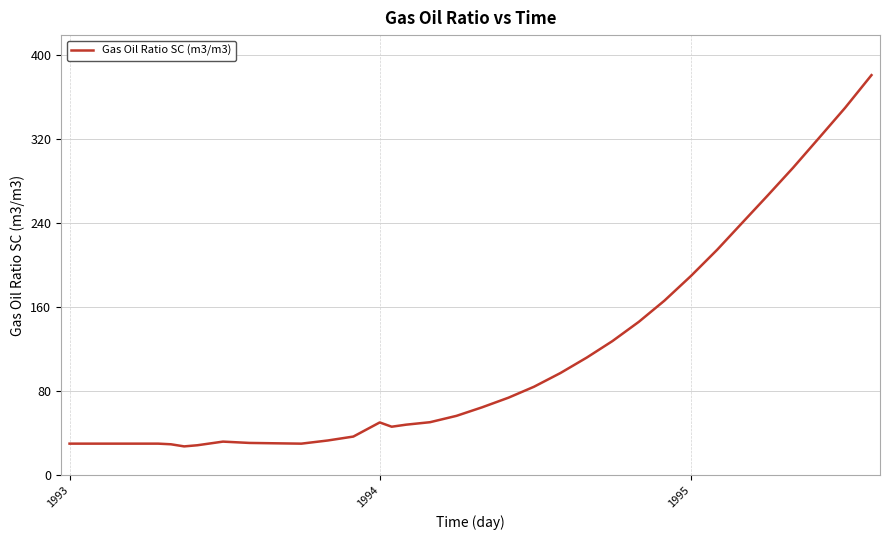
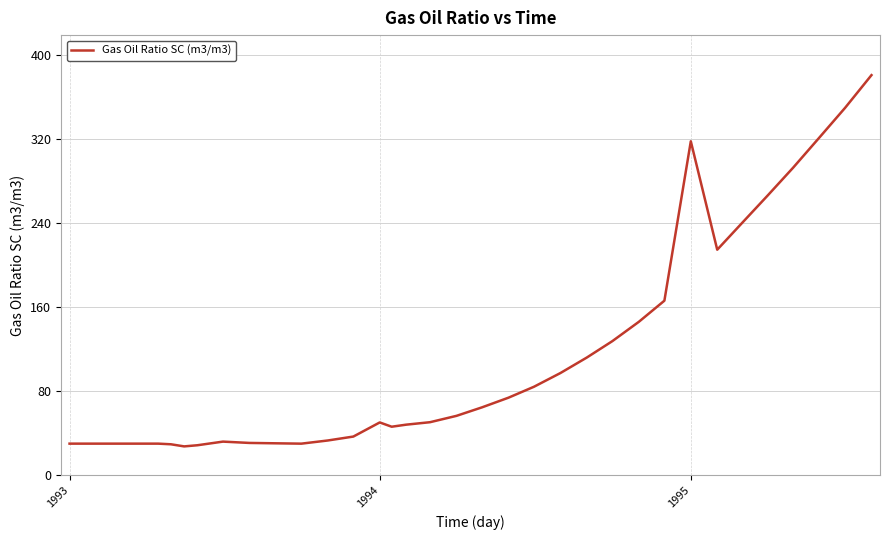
  {
    "1993": 30,
    "1994": 50,
-   "1995": 189
+   "1995": 318
  }
